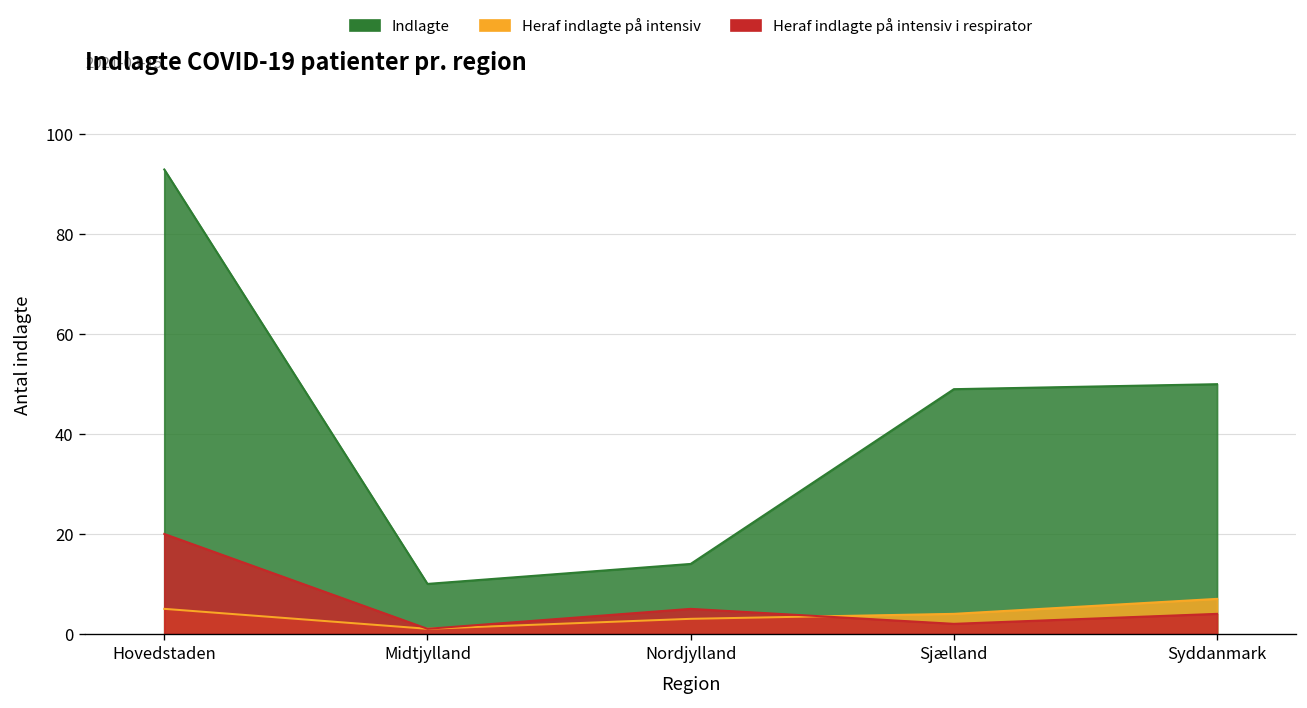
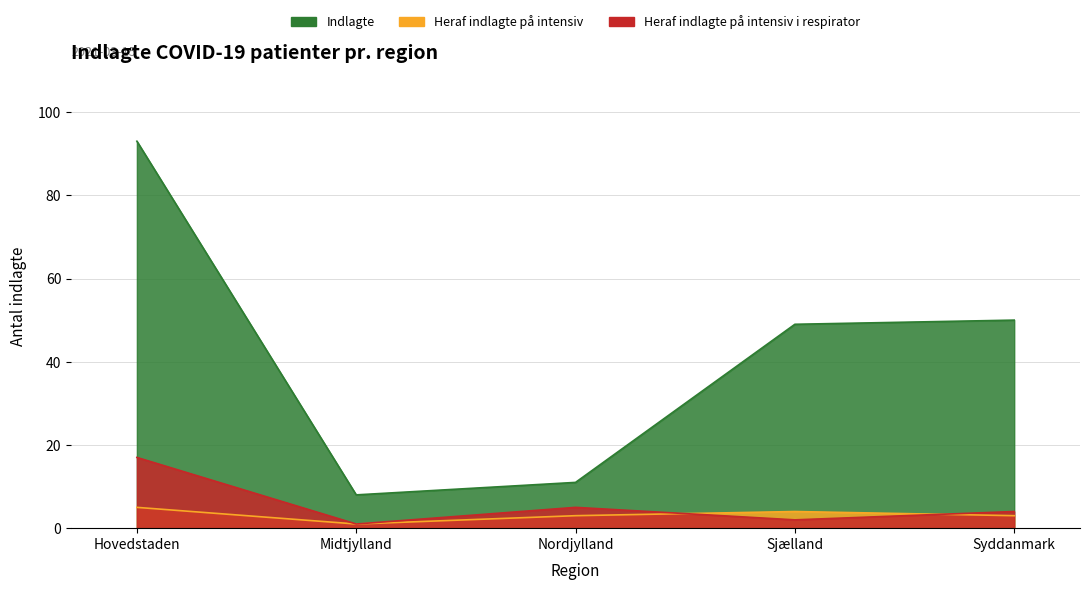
  {
    "Indlagte": {
      "Hovedstaden": 93,
-     "Midtjylland": 10,
-     "Nordjylland": 14,
+     "Midtjylland": 8,
+     "Nordjylland": 11,
      "Sjælland": 49,
      "Syddanmark": 50
    },
    "Heraf indlagte på intensiv": {
      "Hovedstaden": 5,
      "Nordjylland": 3,
      "Sjælland": 4,
-     "Syddanmark": 7
+     "Syddanmark": 3
    },
    "Heraf indlagte på intensiv i respirator": {
-     "Hovedstaden": 20,
+     "Hovedstaden": 17,
      "Nordjylland": 5,
      "Sjælland": 2,
      "Syddanmark": 4
    }
  }
